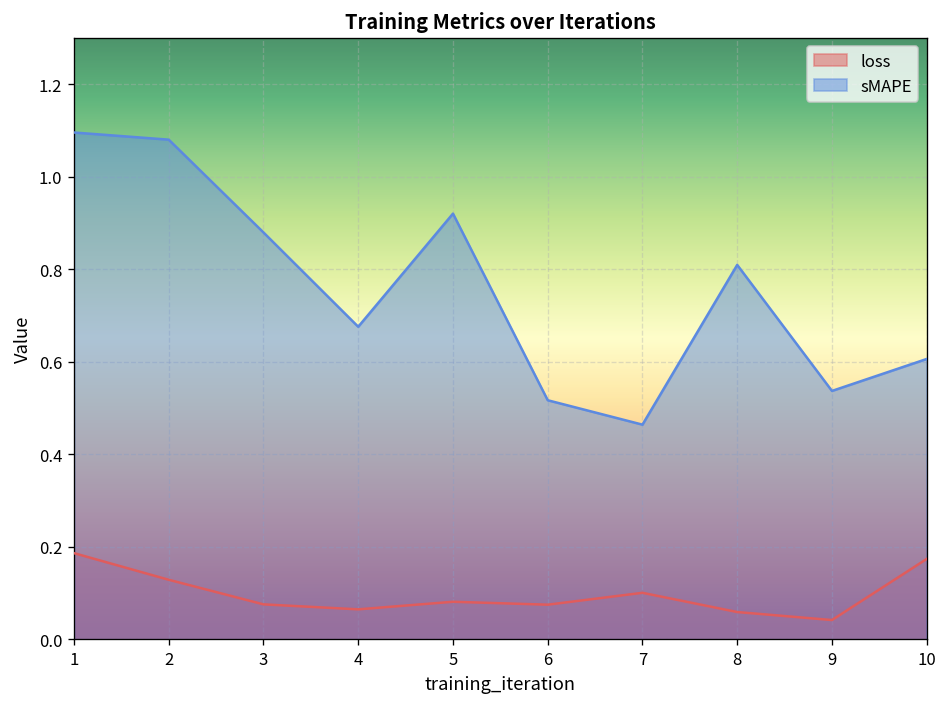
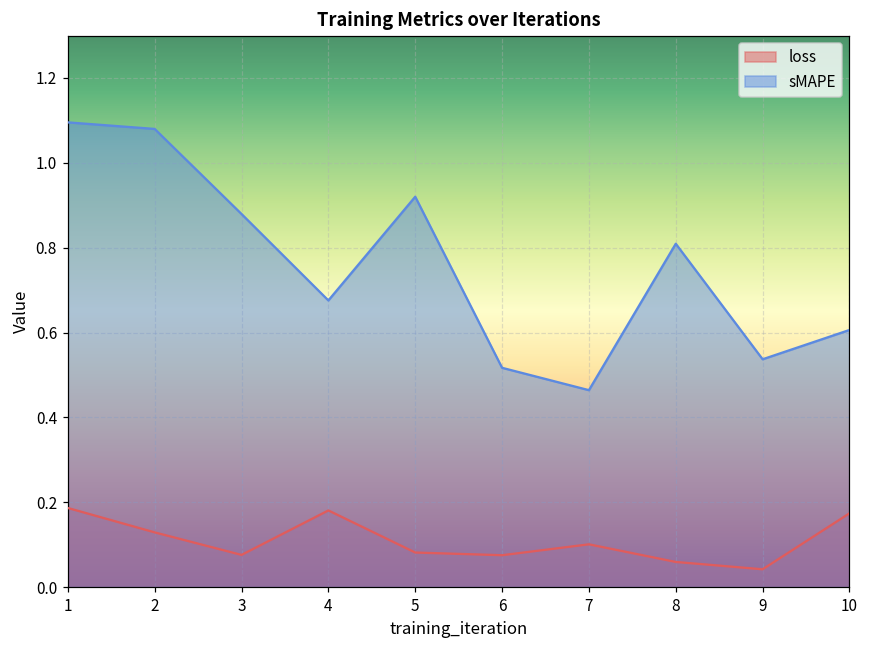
  {
    "loss": {
      "1": 0.19,
      "2": 0.13,
      "3": 0.08,
-     "4": 0.07,
+     "4": 0.18,
      "5": 0.08,
      "6": 0.08,
      "7": 0.10,
      "8": 0.06,
      "9": 0.04,
      "10": 0.17
    },
    "sMAPE": {
      "1": 1.10,
      "2": 1.08,
      "3": 0.88,
      "4": 0.68,
      "5": 0.92,
      "6": 0.52,
      "7": 0.46,
      "8": 0.81,
      "9": 0.54,
      "10": 0.61
    }
  }
